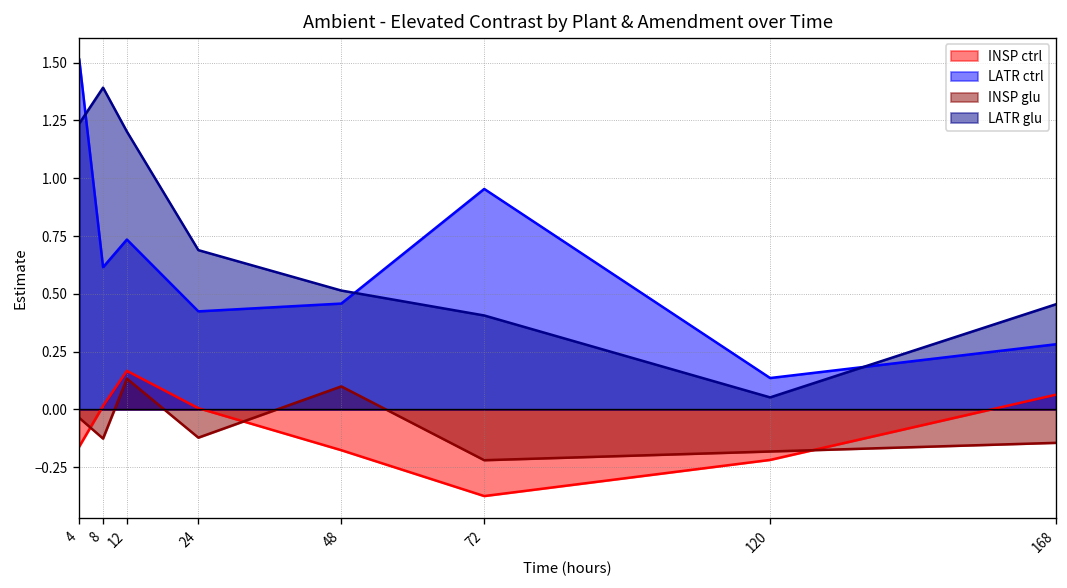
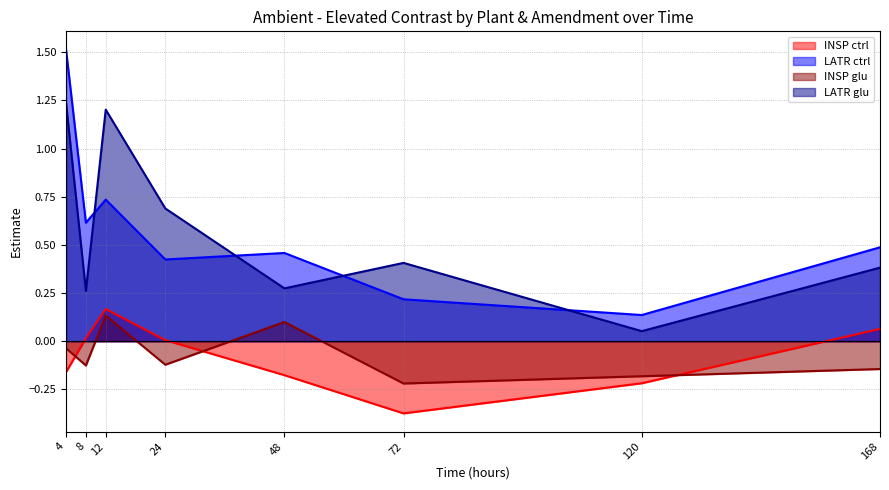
  {
    "LATR ctrl": {
      "4": 1.51,
      "8": 0.62,
      "12": 0.73,
      "24": 0.42,
      "48": 0.46,
-     "72": 0.95,
+     "72": 0.22,
      "120": 0.14,
-     "168": 0.28
+     "168": 0.49
    },
    "LATR glu": {
      "4": 1.24,
-     "8": 1.39,
+     "8": 0.26,
      "12": 1.20,
      "24": 0.69,
-     "48": 0.51,
+     "48": 0.27,
      "72": 0.41,
      "120": 0.05,
-     "168": 0.45
+     "168": 0.38
    }
  }
